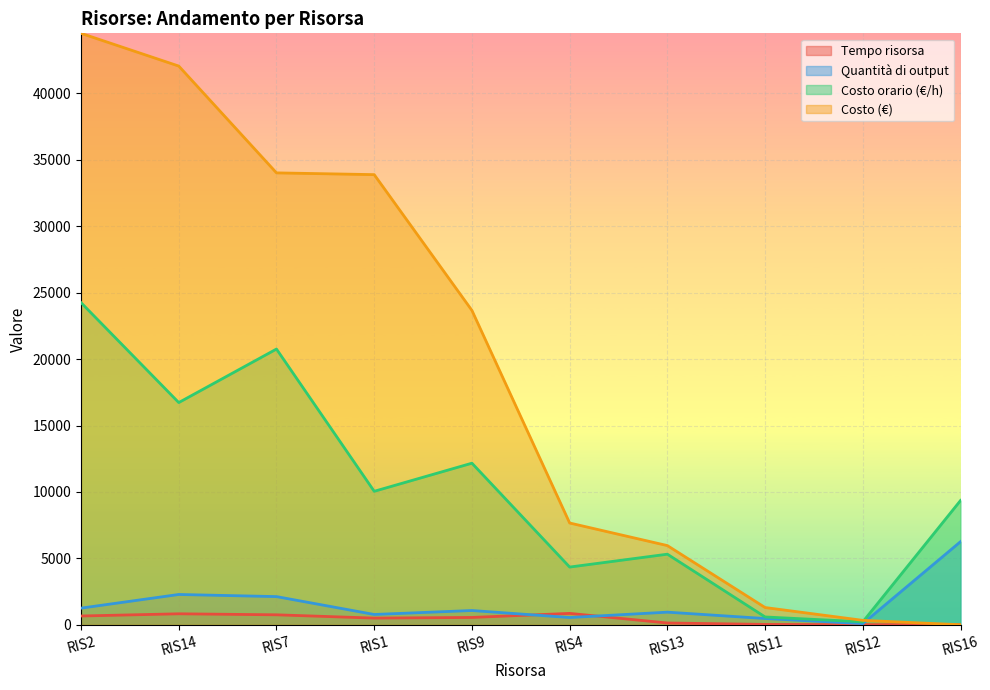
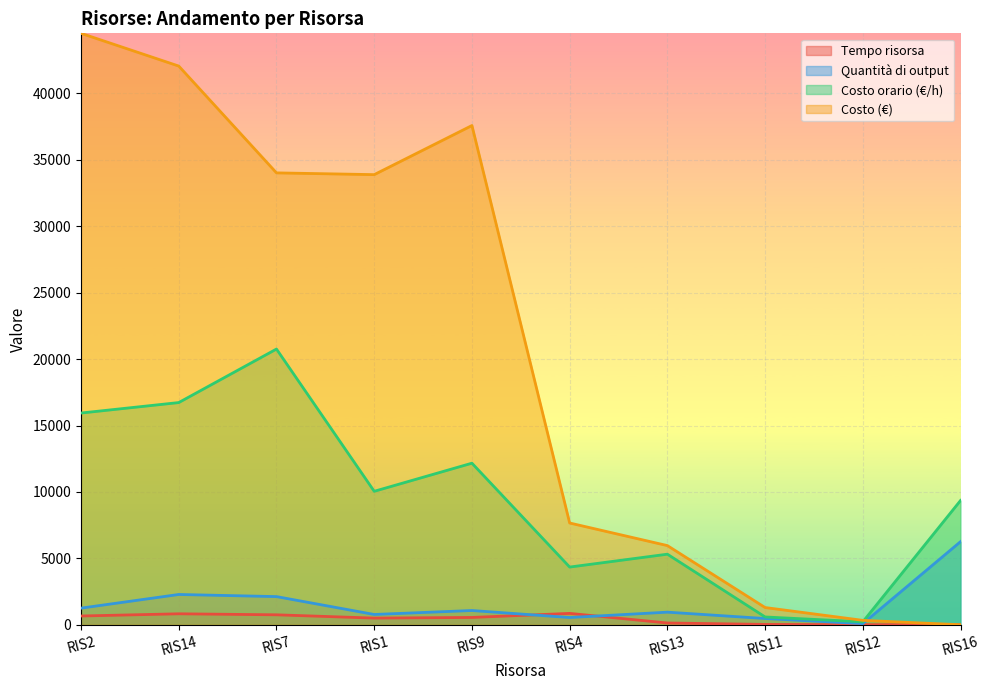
  {
    "Tempo risorsa": {
      "RIS2": 700,
      "RIS14": 800,
      "RIS7": 700,
      "RIS1": 500,
      "RIS9": 500,
      "RIS4": 900,
      "RIS13": 100,
      "RIS11": 0
    },
    "Quantità di output": {
      "RIS2": 1300,
      "RIS14": 2300,
      "RIS7": 2100,
      "RIS1": 800,
      "RIS9": 1100,
      "RIS4": 500,
      "RIS13": 900,
      "RIS16": 6300
    },
    "Costo orario (€/h)": {
-     "RIS2": 24300,
+     "RIS2": 15900,
      "RIS14": 16700,
      "RIS7": 20800,
      "RIS1": 10000,
      "RIS9": 12200,
      "RIS4": 4300,
      "RIS13": 5300,
      "RIS16": 9400
    },
    "Costo (€)": {
      "RIS2": 44500,
      "RIS14": 42100,
      "RIS7": 34000,
      "RIS1": 33900,
-     "RIS9": 23700,
+     "RIS9": 37600,
      "RIS4": 7700,
      "RIS13": 6000,
      "RIS11": 1300
    }
  }
